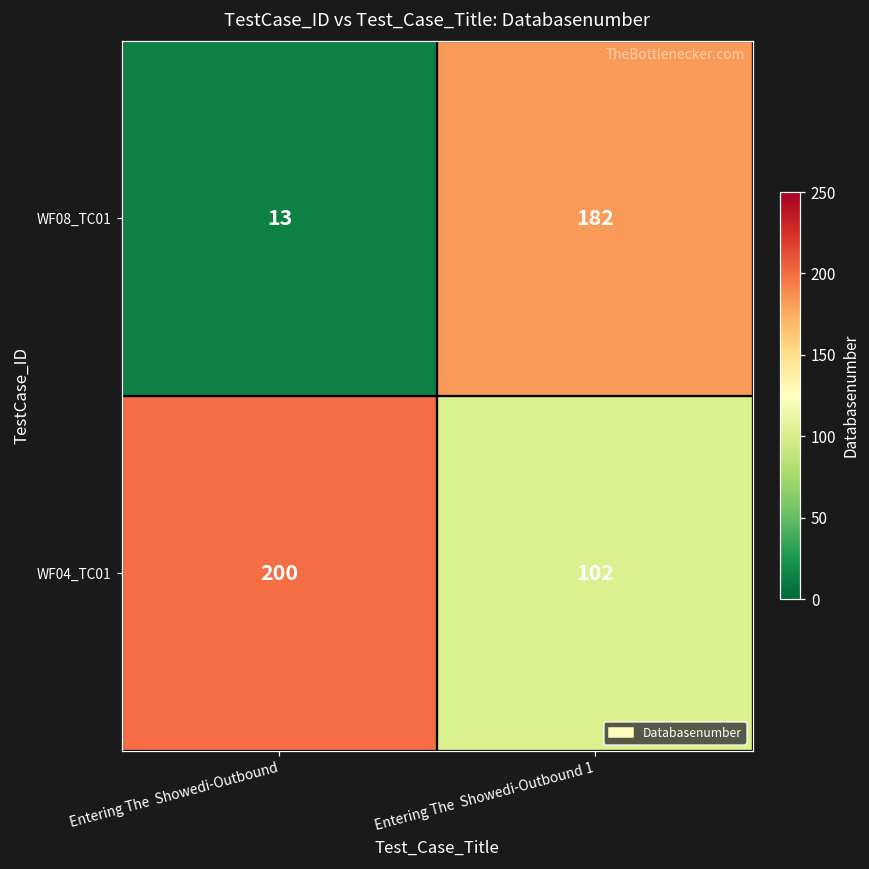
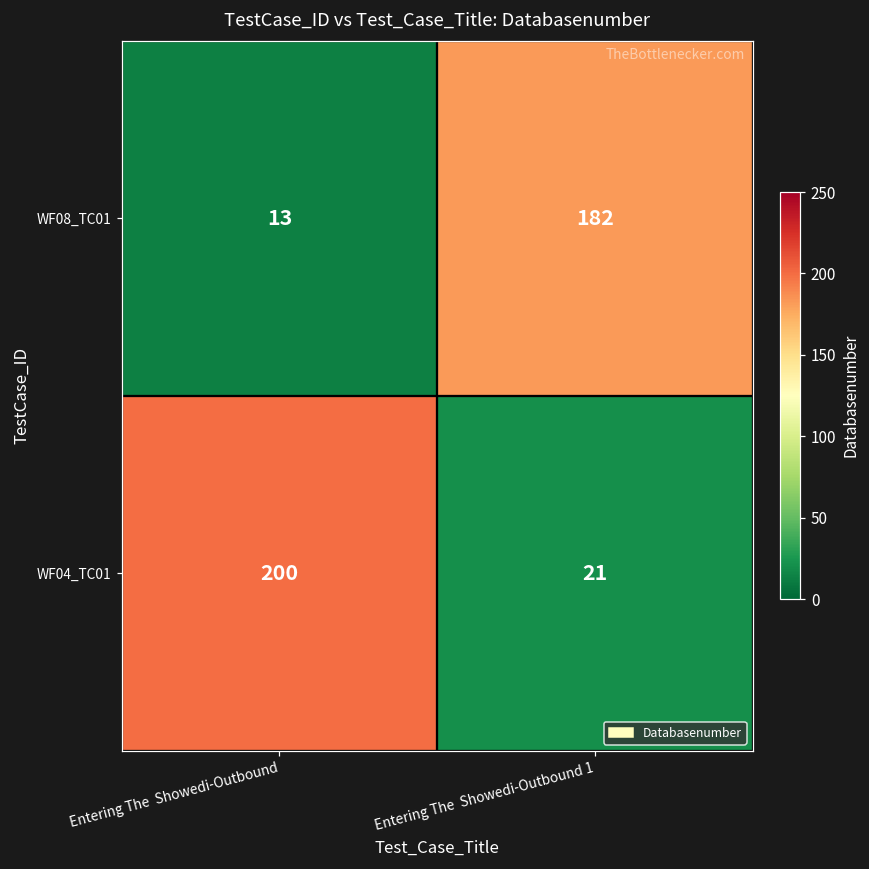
  {
    "WF08_TC01": {
      "Entering The Showedi-Outbound": 13
    },
    "WF04_TC01": {
      "Entering The Showedi-Outbound": 200,
-     "Entering The Showedi-Outbound 1": 102
+     "Entering The Showedi-Outbound 1": 21
    }
  }
